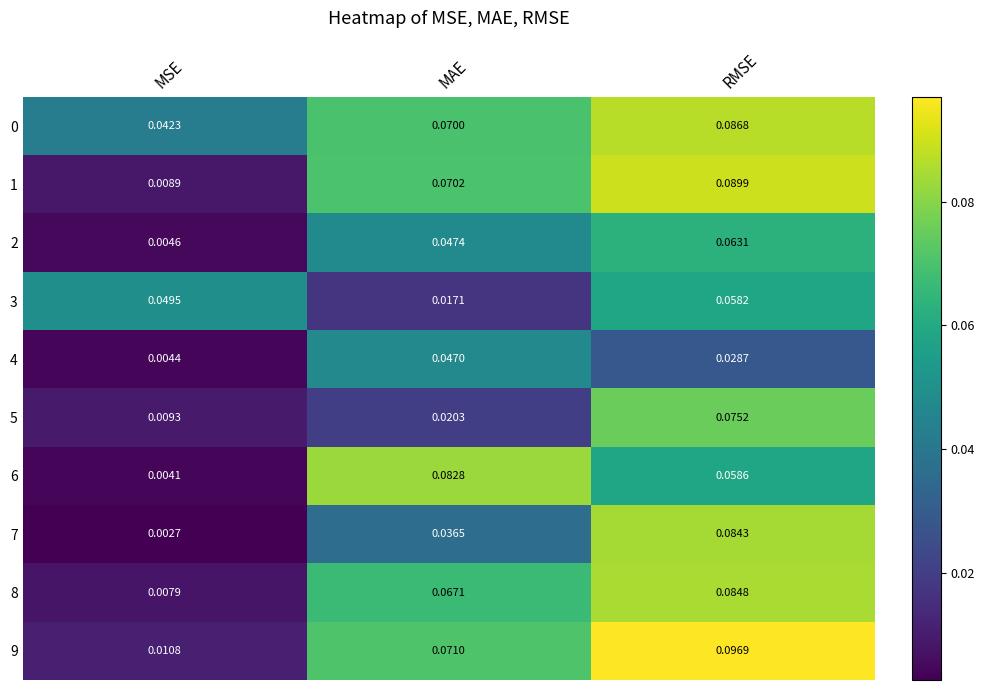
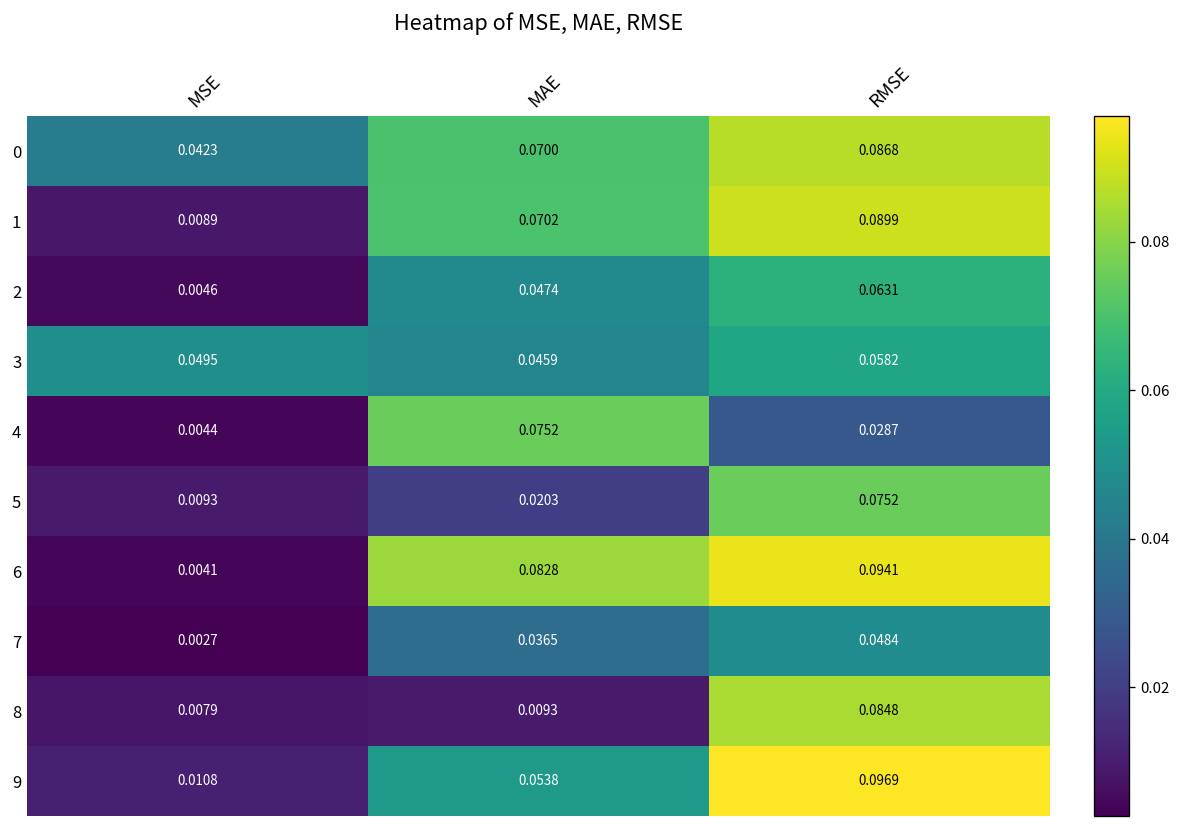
  {
    "0": {
      "MSE": 0.0423,
      "MAE": 0.0700,
      "RMSE": 0.0868
    },
    "1": {
      "MSE": 0.0089,
      "MAE": 0.0702,
      "RMSE": 0.0899
    },
    "2": {
      "MSE": 0.0046,
      "MAE": 0.0474,
      "RMSE": 0.0631
    },
    "3": {
      "MSE": 0.0495,
-     "MAE": 0.0171,
+     "MAE": 0.0459,
      "RMSE": 0.0582
    },
    "4": {
      "MSE": 0.0044,
-     "MAE": 0.0470,
+     "MAE": 0.0752,
      "RMSE": 0.0287
    },
    "5": {
      "MSE": 0.0093,
      "MAE": 0.0203,
      "RMSE": 0.0752
    },
    "6": {
      "MSE": 0.0041,
      "MAE": 0.0828,
-     "RMSE": 0.0586
+     "RMSE": 0.0941
    },
    "7": {
      "MSE": 0.0027,
      "MAE": 0.0365,
-     "RMSE": 0.0843
+     "RMSE": 0.0484
    },
    "8": {
      "MSE": 0.0079,
-     "MAE": 0.0671,
+     "MAE": 0.0093,
      "RMSE": 0.0848
    },
    "9": {
      "MSE": 0.0108,
-     "MAE": 0.0710,
+     "MAE": 0.0538,
      "RMSE": 0.0969
    }
  }
